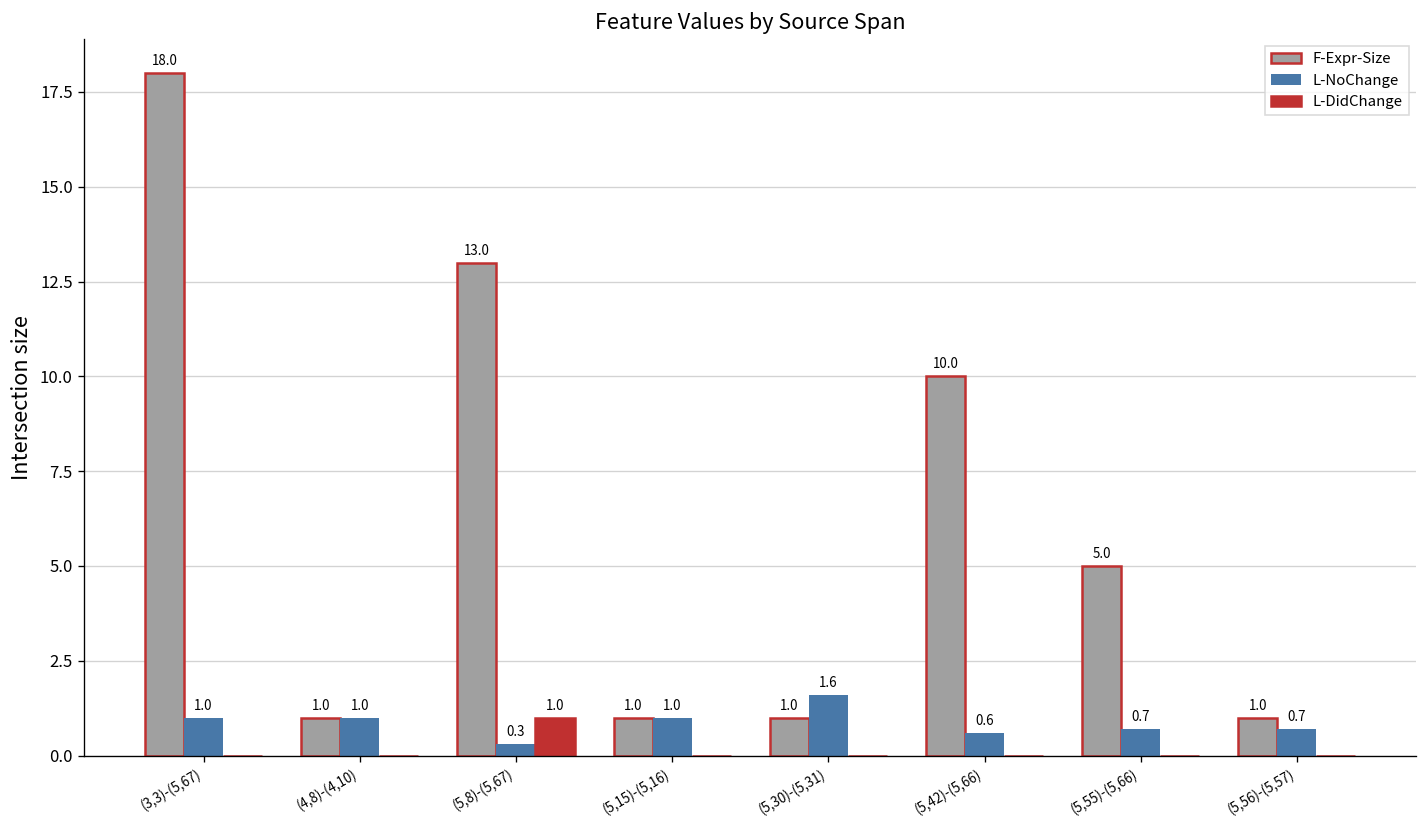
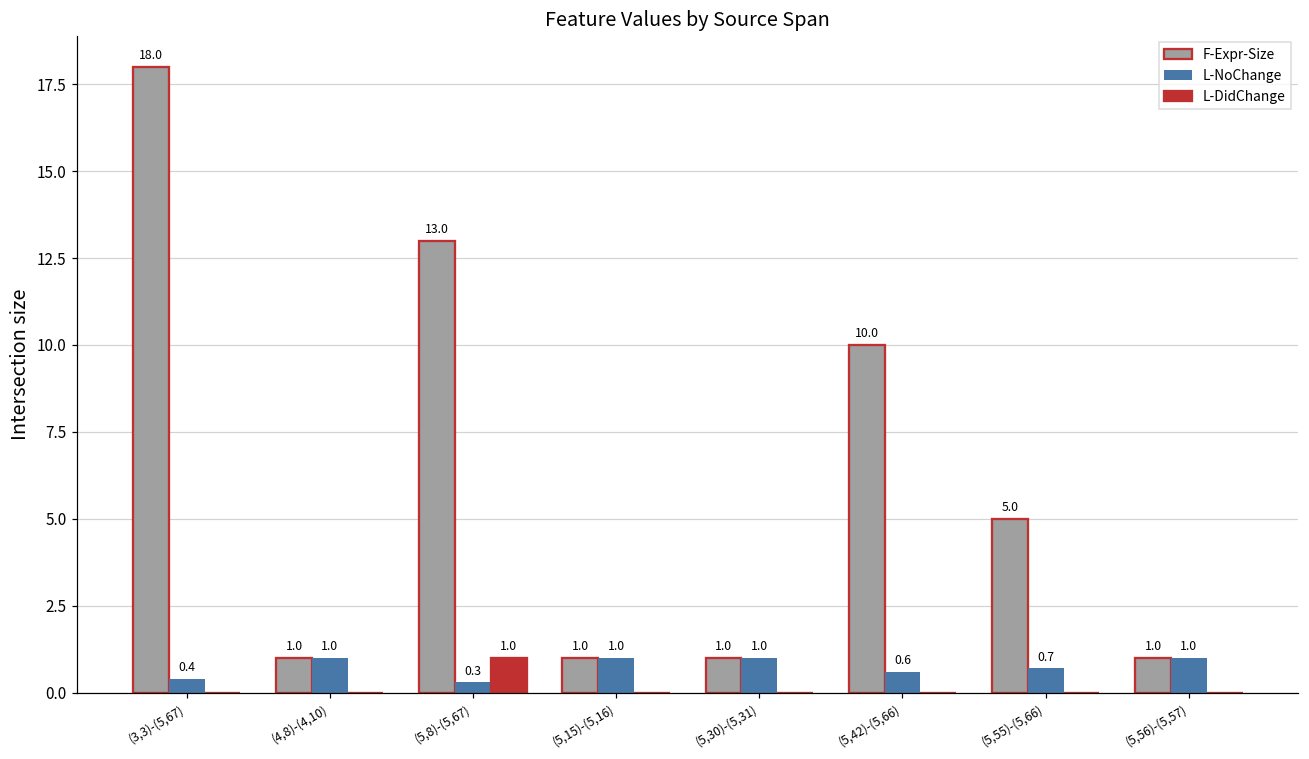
  {
    "F-Expr-Size": {
      "(3,3)-(5,67)": 18.0,
      "(4,8)-(4,10)": 1.0,
      "(5,8)-(5,67)": 13.0,
      "(5,15)-(5,16)": 1.0,
      "(5,30)-(5,31)": 1.0,
      "(5,42)-(5,66)": 10.0,
      "(5,55)-(5,66)": 5.0,
      "(5,56)-(5,57)": 1.0
    },
    "L-NoChange": {
-     "(3,3)-(5,67)": 1.0,
+     "(3,3)-(5,67)": 0.4,
      "(4,8)-(4,10)": 1.0,
      "(5,8)-(5,67)": 0.3,
      "(5,15)-(5,16)": 1.0,
-     "(5,30)-(5,31)": 1.6,
+     "(5,30)-(5,31)": 1.0,
      "(5,42)-(5,66)": 0.6,
      "(5,55)-(5,66)": 0.7,
-     "(5,56)-(5,57)": 0.7
+     "(5,56)-(5,57)": 1.0
    },
    "L-DidChange": {
      "(5,8)-(5,67)": 1.0
    }
  }
